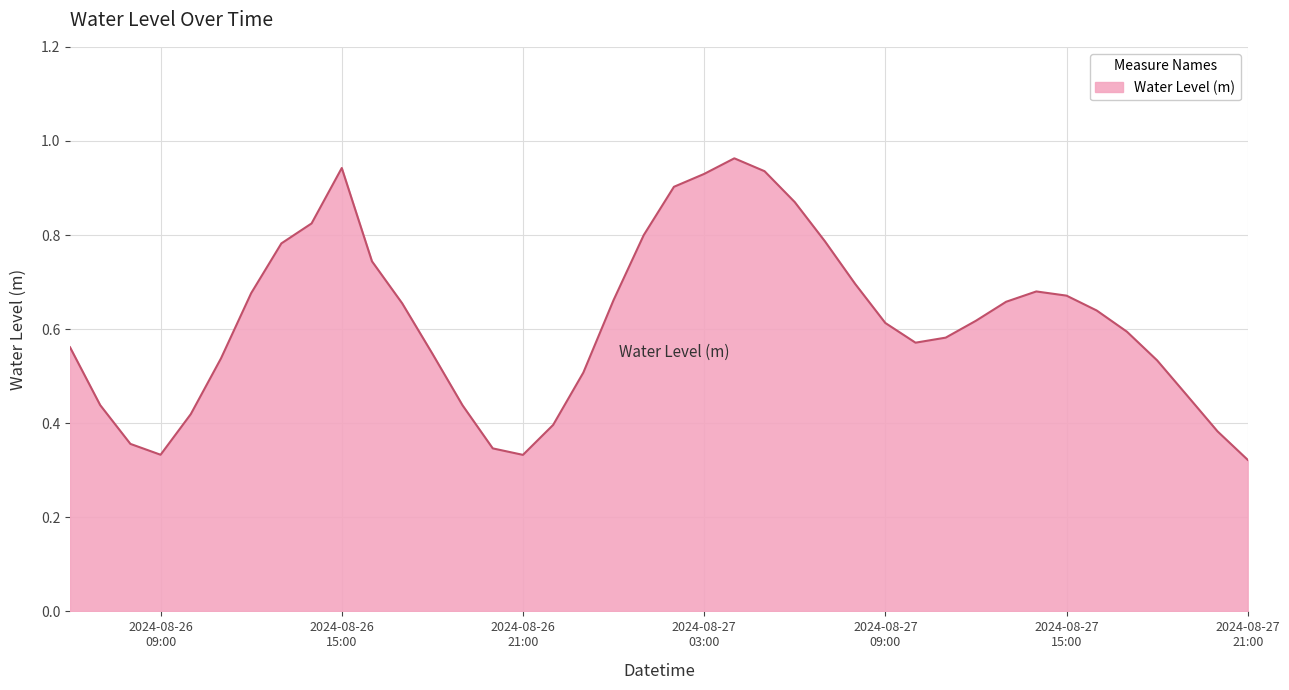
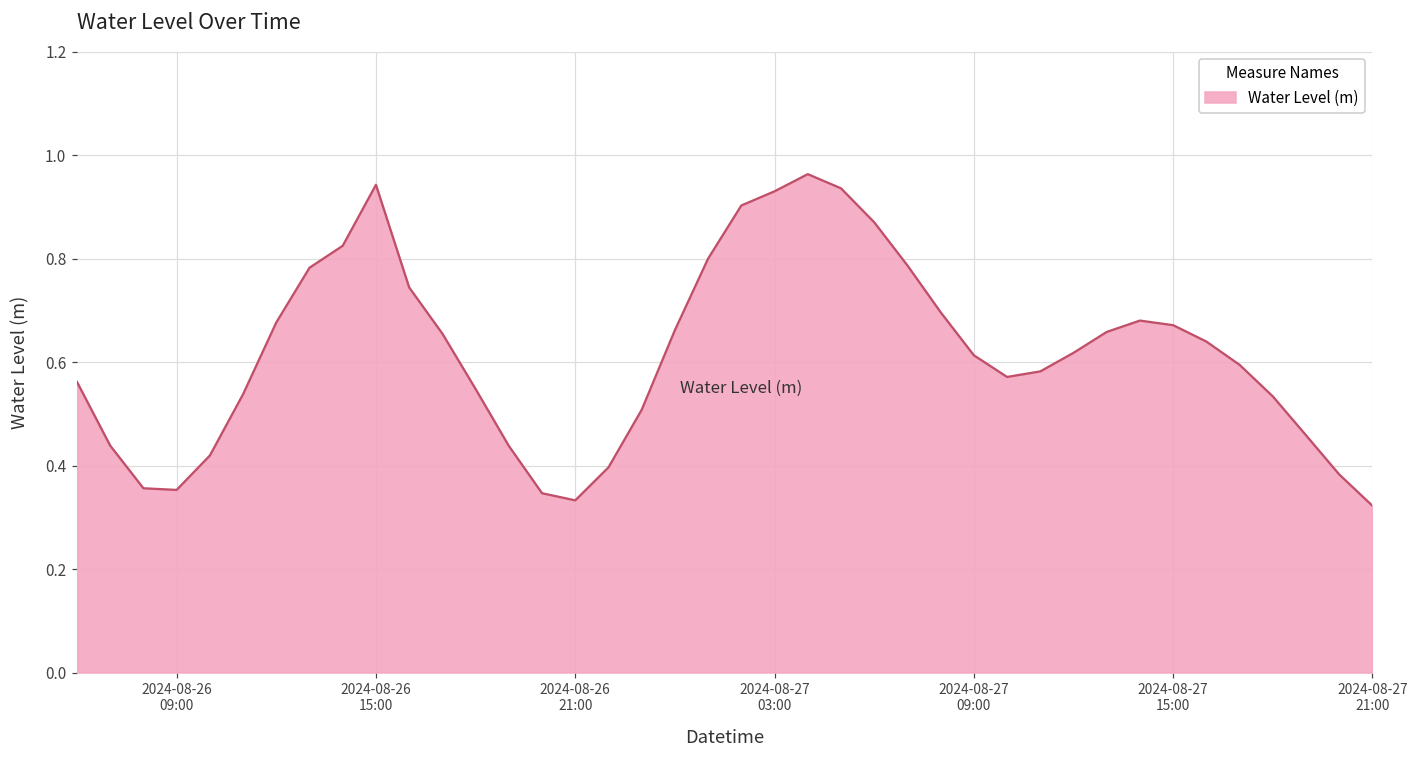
  {
-   "2024-08-26 09:00": 0.33,
+   "2024-08-26 09:00": 0.35,
    "2024-08-26 15:00": 0.94,
    "2024-08-26 21:00": 0.33,
    "2024-08-27 03:00": 0.93,
    "2024-08-27 09:00": 0.61,
    "2024-08-27 15:00": 0.67,
    "2024-08-27 21:00": 0.32
  }
